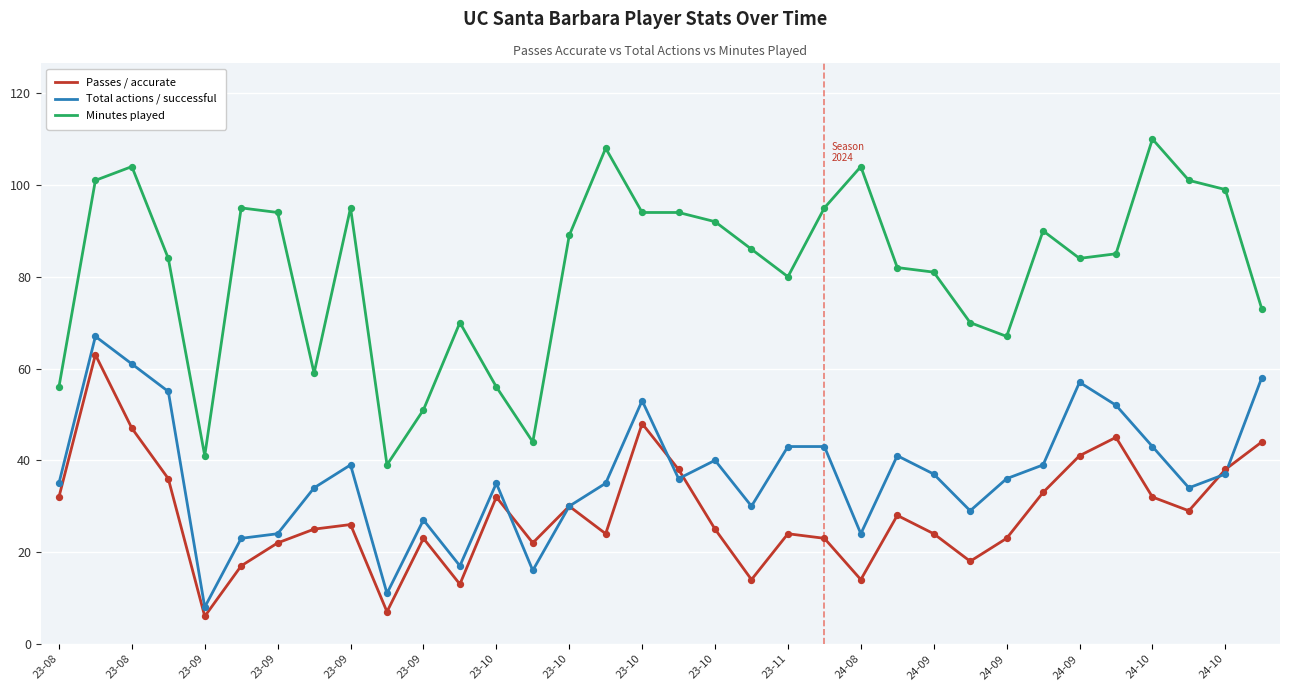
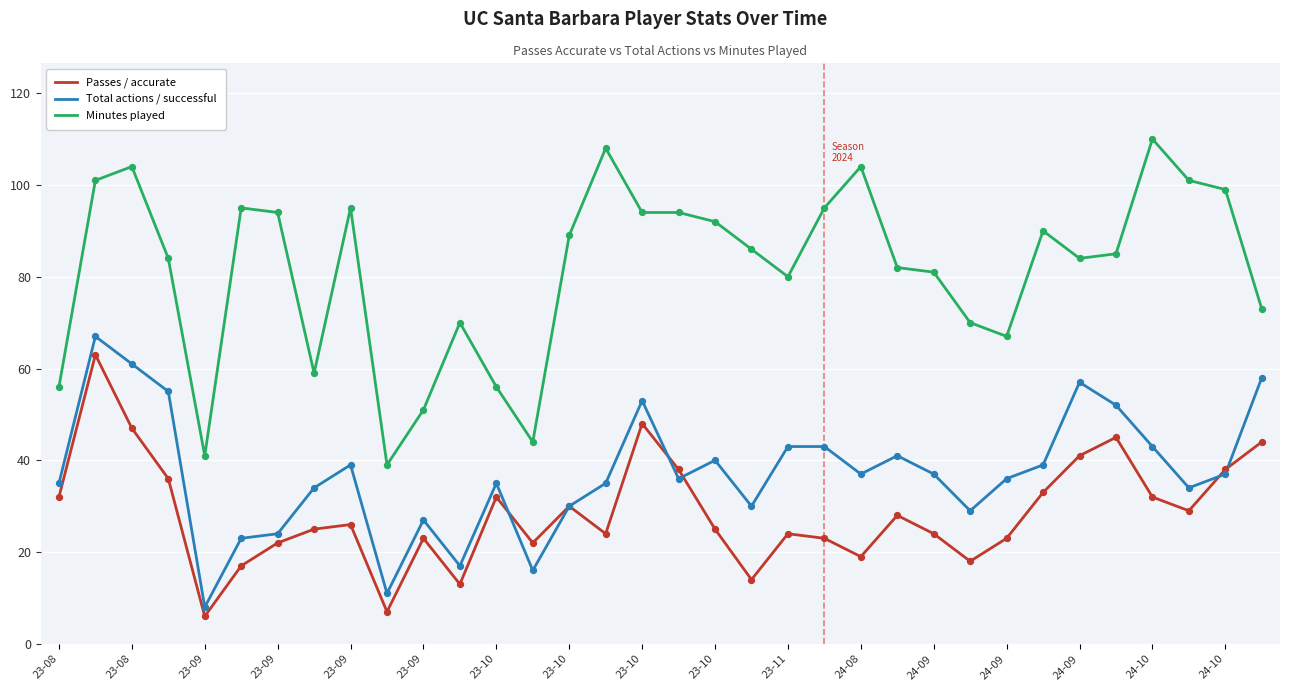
  {
    "Passes / accurate": {
      "23-11": 24,
-     "24-08": 14
+     "24-08": 19
    },
    "Total actions / successful": {
      "23-11": 43,
-     "24-08": 24
+     "24-08": 37
    },
    "Minutes played": {
      "23-11": 80
    }
  }
